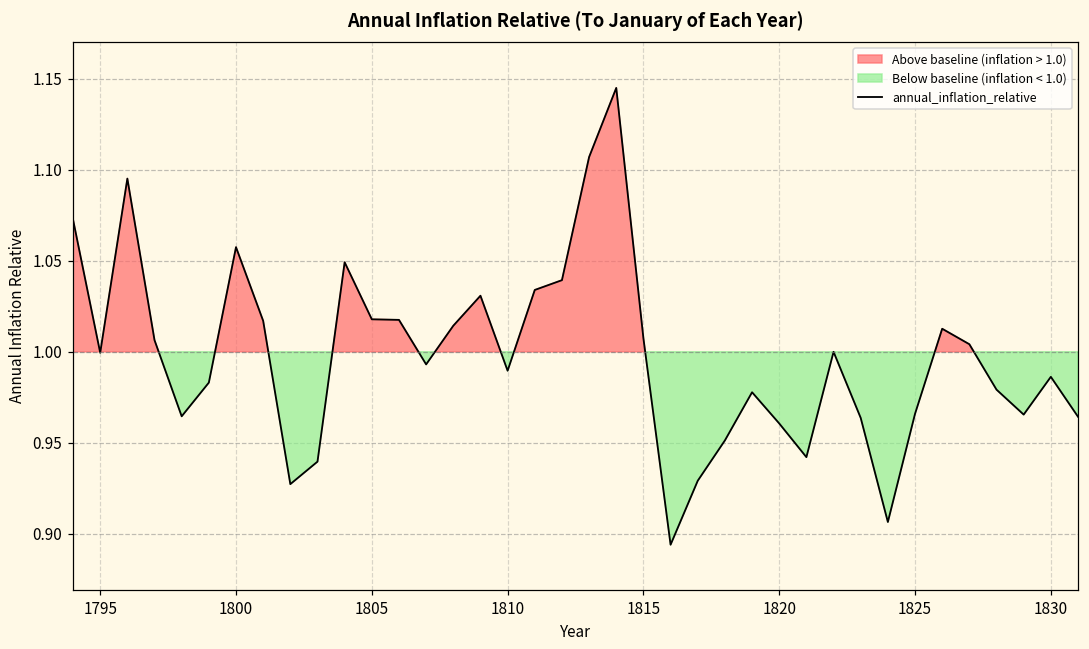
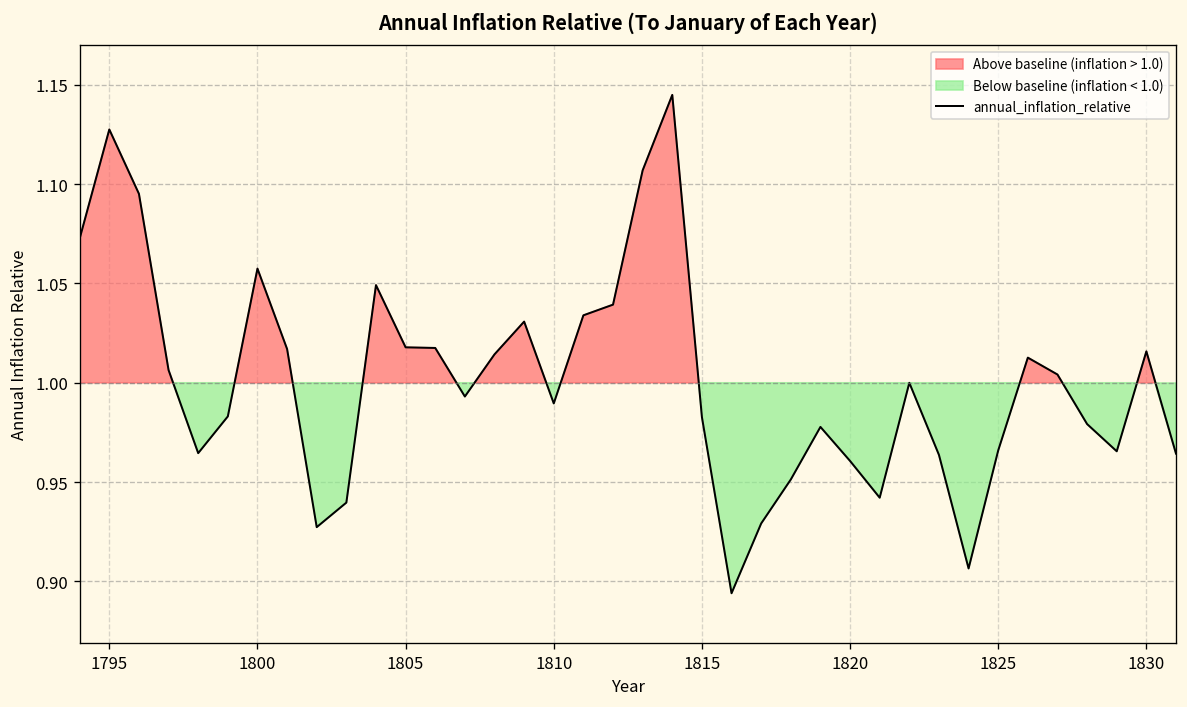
  {
-   "1795": 0.999,
+   "1795": 1.128,
    "1800": 1.057,
    "1805": 1.018,
    "1810": 0.990,
-   "1815": 1.007,
+   "1815": 0.983,
    "1820": 0.961,
    "1825": 0.966,
-   "1830": 0.986
+   "1830": 1.016
  }
